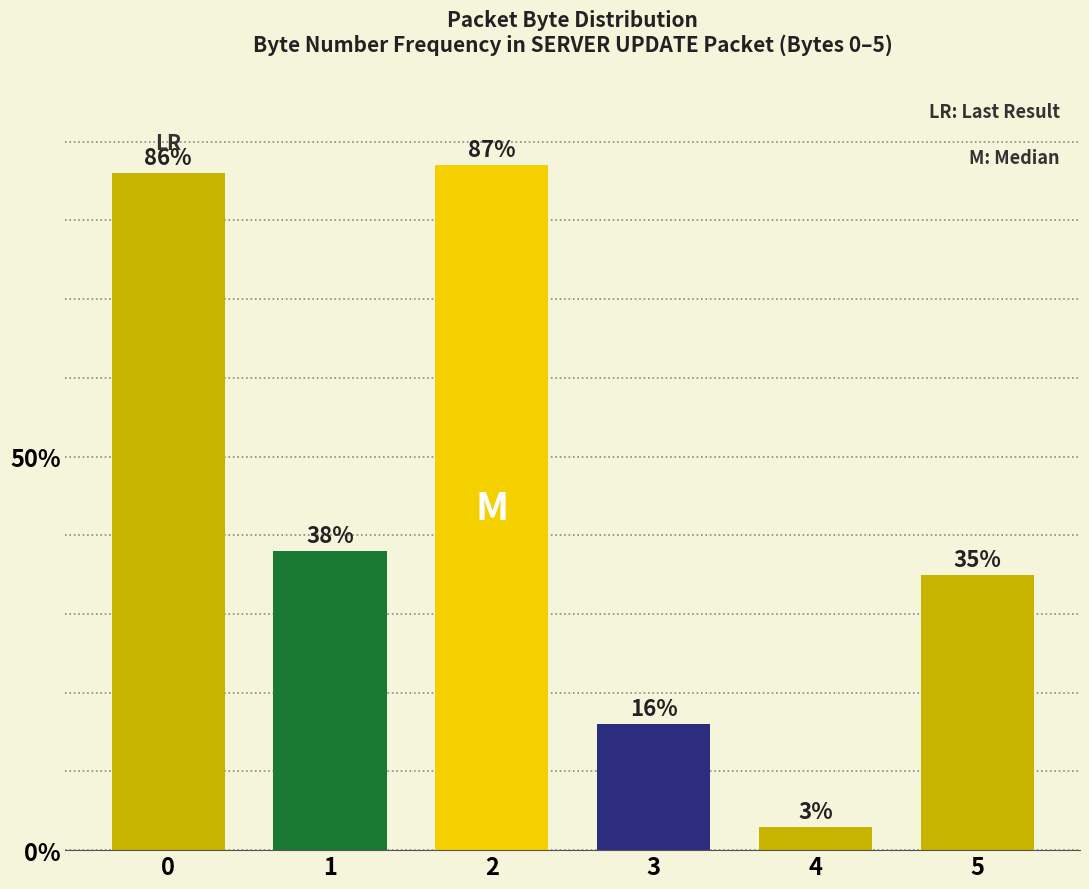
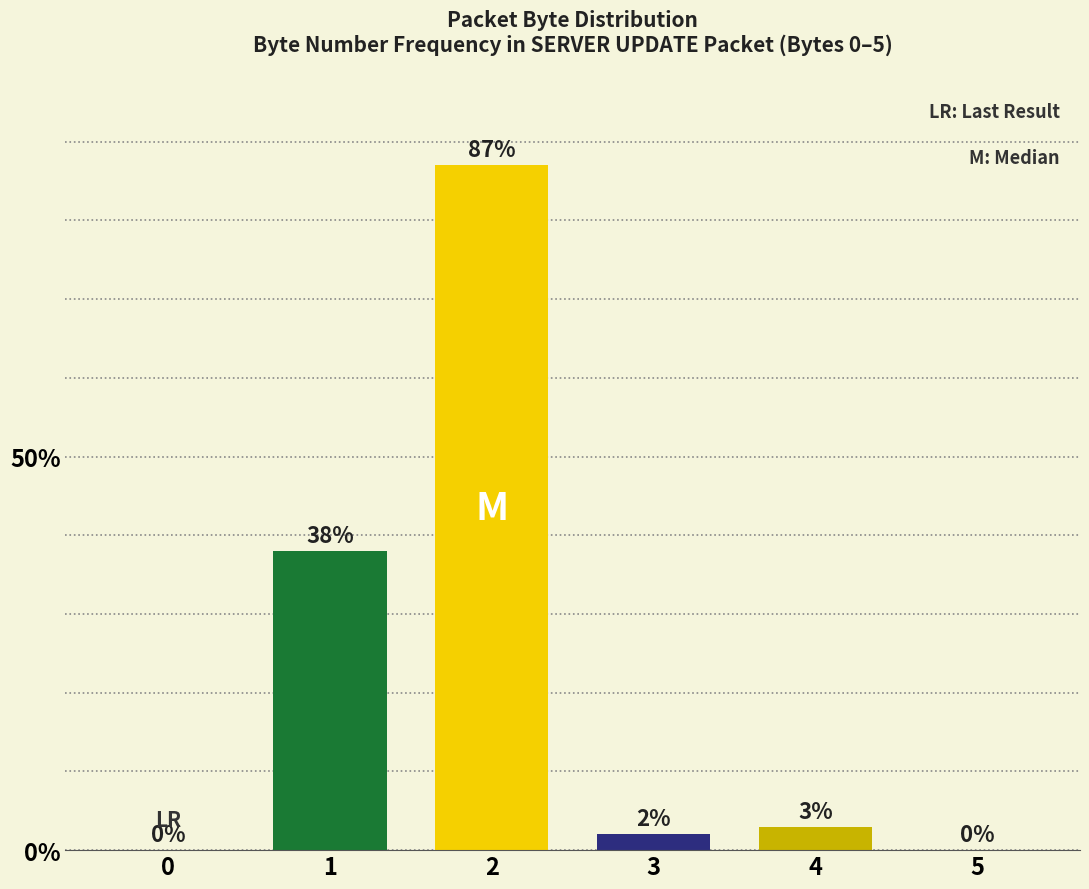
  {
-   "0": "86%",
+   "0": "0%",
    "1": "38%",
    "2": "87%",
-   "3": "16%",
+   "3": "2%",
    "4": "3%",
-   "5": "35%"
+   "5": "0%"
  }
